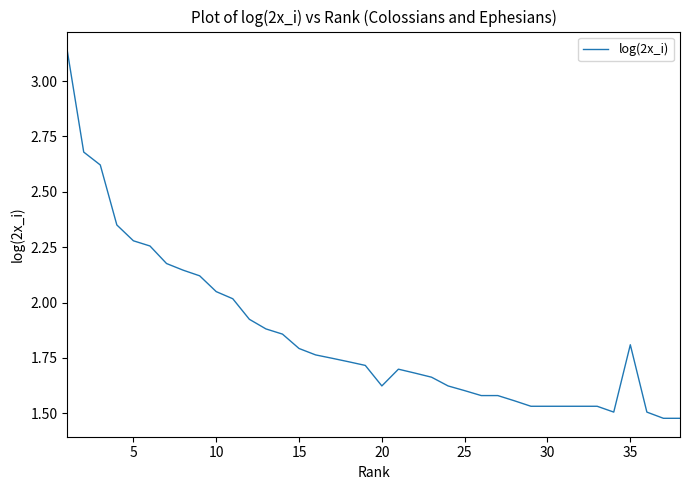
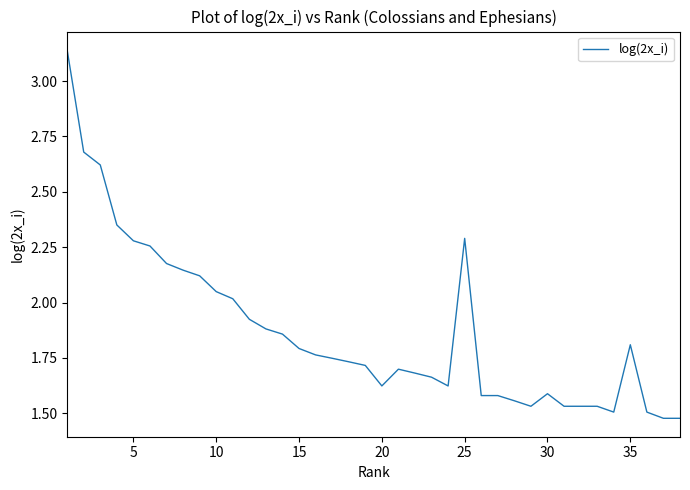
  {
    "5": 2.28,
    "10": 2.05,
    "15": 1.79,
    "20": 1.62,
-   "25": 1.60,
-   "30": 1.53,
+   "25": 2.29,
+   "30": 1.59,
    "35": 1.81
  }
